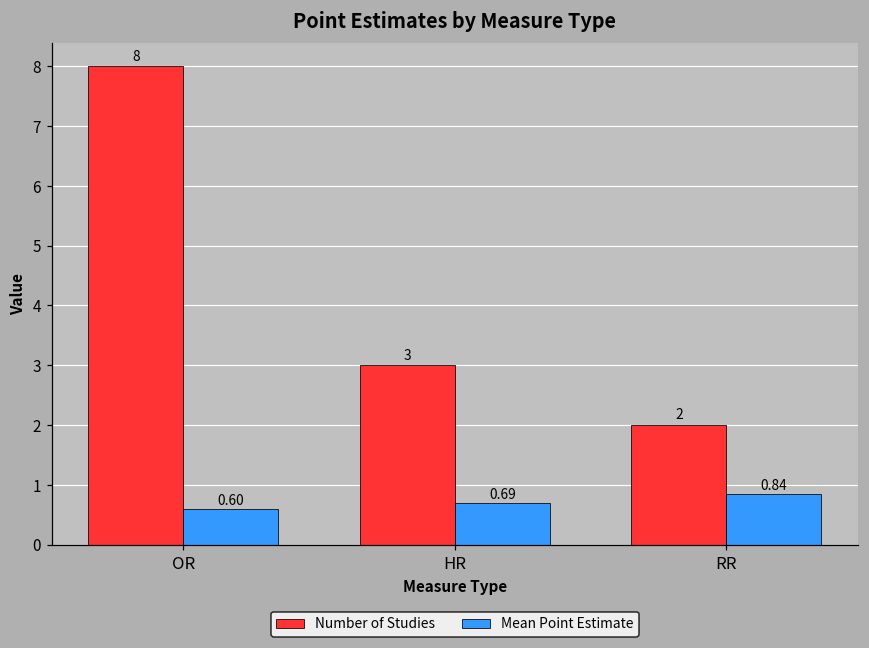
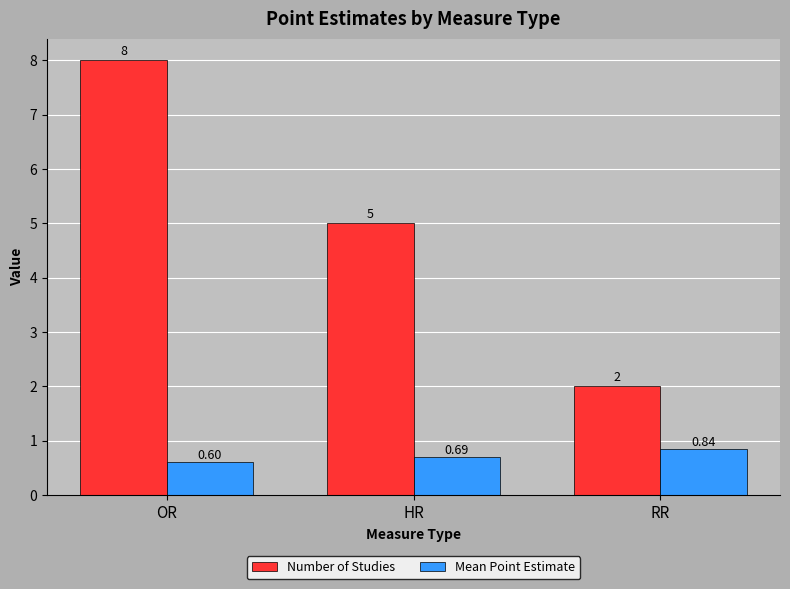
  {
    "Number of Studies": {
      "OR": 8,
-     "HR": 3,
+     "HR": 5,
      "RR": 2
    },
    "Mean Point Estimate": {
      "OR": 0.60,
      "HR": 0.69,
      "RR": 0.84
    }
  }
